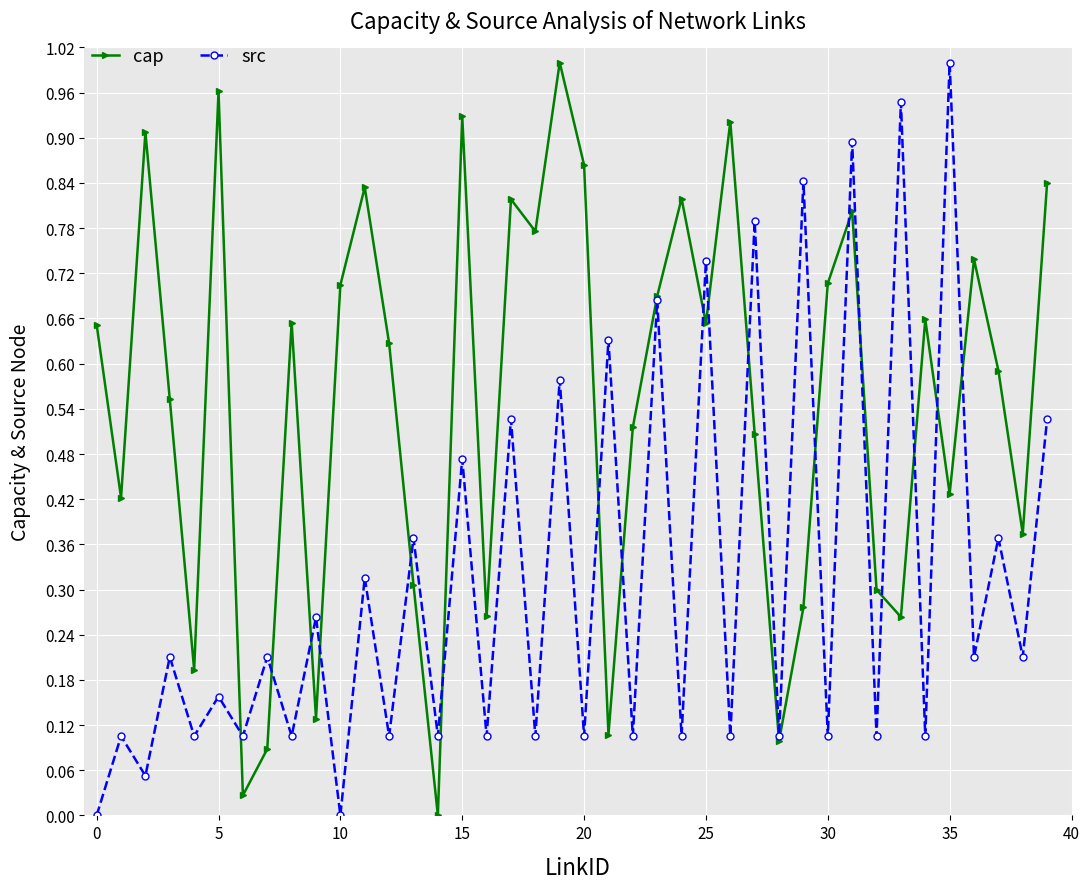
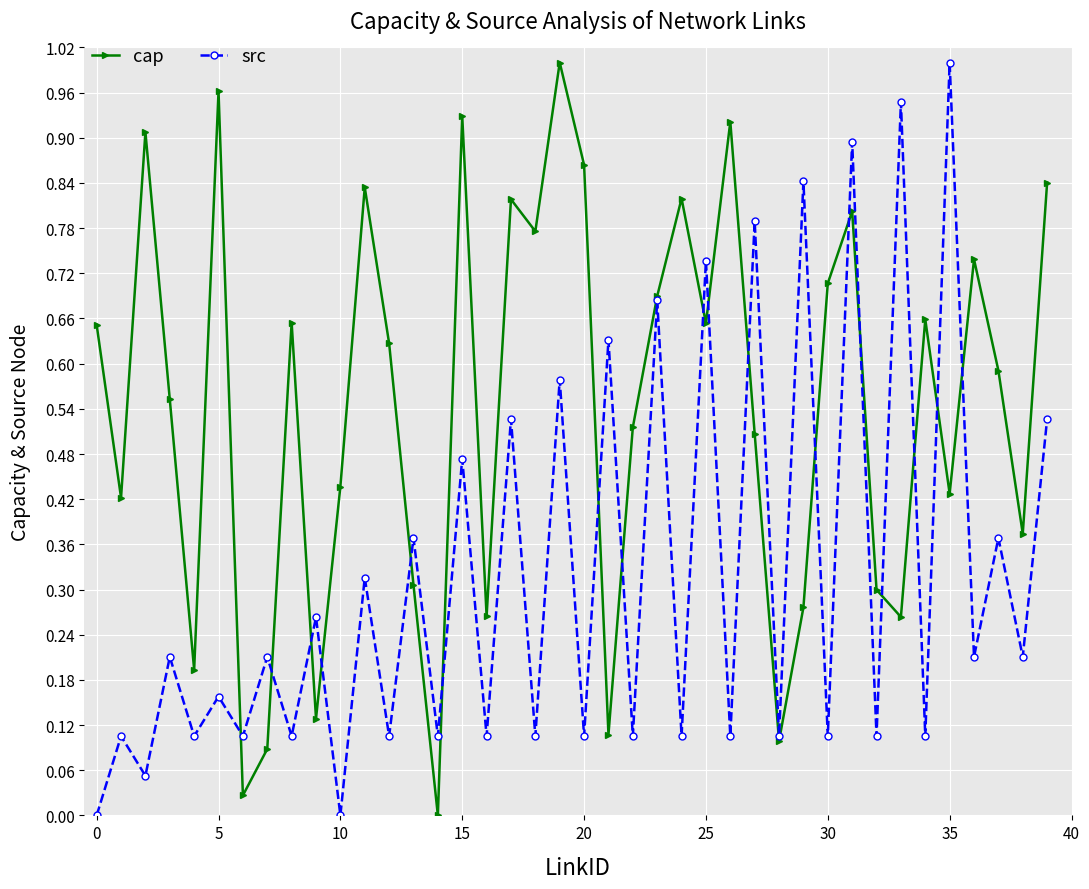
  {
    "cap": {
      "0": 0.65,
      "5": 0.96,
-     "10": 0.70,
+     "10": 0.44,
      "15": 0.93,
      "20": 0.86,
      "25": 0.65,
      "30": 0.71,
      "35": 0.43
    },
    "src": {
      "0": 0.00,
      "5": 0.16,
      "10": 0.00,
      "15": 0.47,
      "20": 0.11,
      "25": 0.74,
      "30": 0.11,
      "35": 1.00
    }
  }
